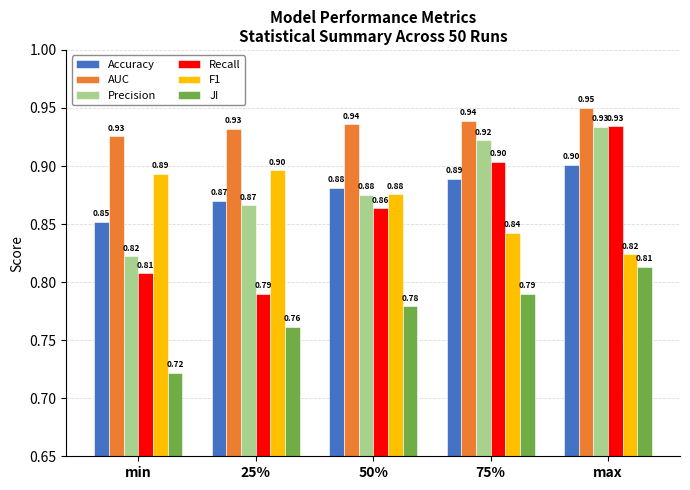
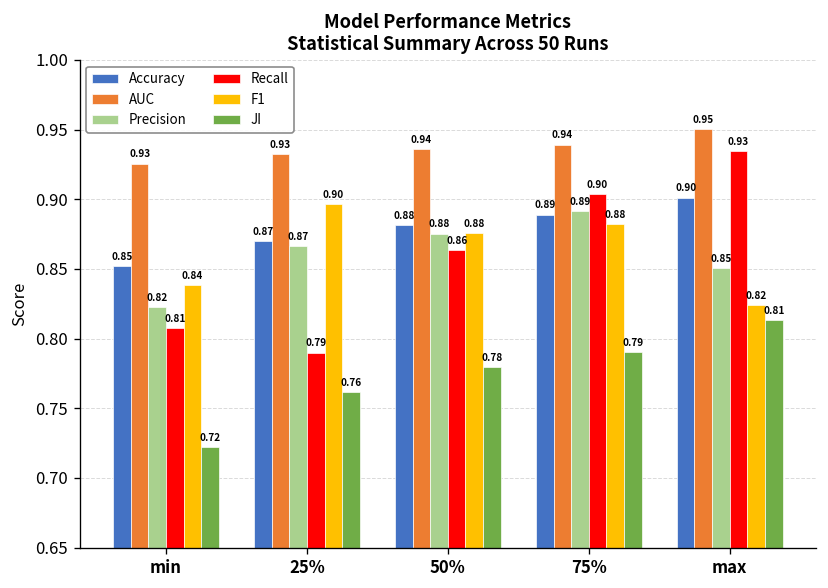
  {
    "Accuracy": {
      "min": 0.85,
      "25%": 0.87,
      "50%": 0.88,
      "75%": 0.89,
      "max": 0.90
    },
    "AUC": {
      "min": 0.93,
      "25%": 0.93,
      "50%": 0.94,
      "75%": 0.94,
      "max": 0.95
    },
    "Precision": {
      "min": 0.82,
      "25%": 0.87,
      "50%": 0.88,
-     "75%": 0.92,
-     "max": 0.93
+     "75%": 0.89,
+     "max": 0.85
    },
    "Recall": {
      "min": 0.81,
      "25%": 0.79,
      "50%": 0.86,
      "75%": 0.90,
      "max": 0.93
    },
    "F1": {
-     "min": 0.89,
+     "min": 0.84,
      "25%": 0.90,
      "50%": 0.88,
-     "75%": 0.84,
+     "75%": 0.88,
      "max": 0.82
    },
    "JI": {
      "min": 0.72,
      "25%": 0.76,
      "50%": 0.78,
      "75%": 0.79,
      "max": 0.81
    }
  }
